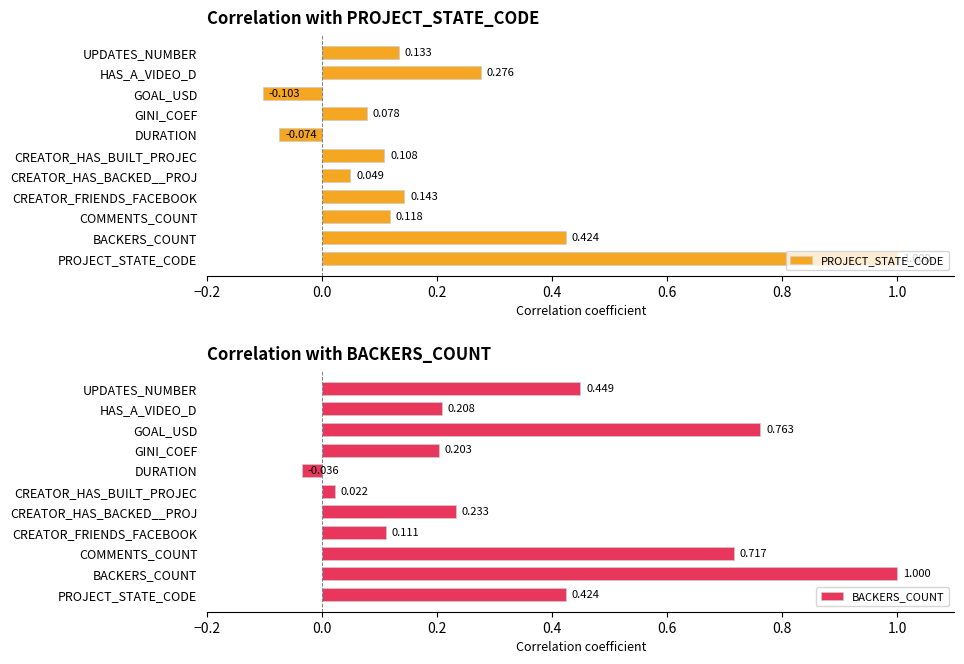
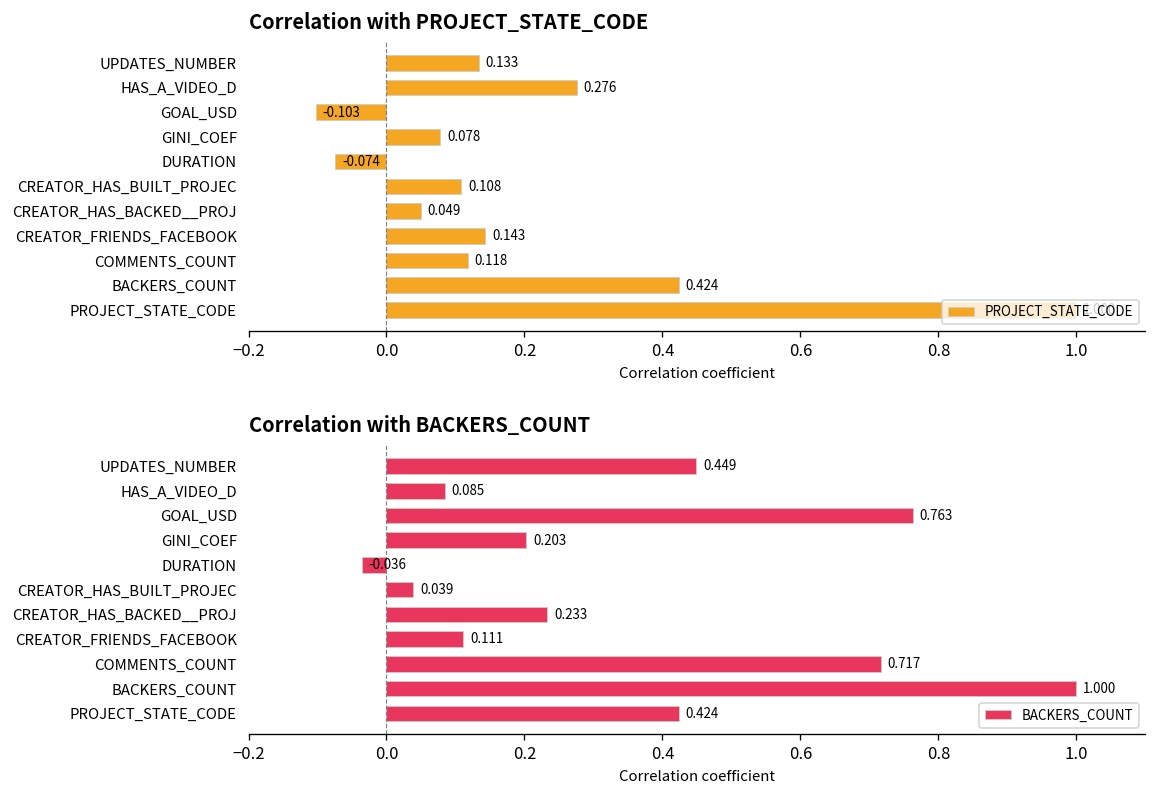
  {
    "Correlation with PROJECT_STATE_CODE": {
      "UPDATES_NUMBER": 0.133,
      "HAS_A_VIDEO_D": 0.276,
      "GOAL_USD": -0.103,
      "GINI_COEF": 0.078,
      "DURATION": -0.074,
      "CREATOR_HAS_BUILT_PROJEC": 0.108,
      "CREATOR_HAS_BACKED__PROJ": 0.049,
      "CREATOR_FRIENDS_FACEBOOK": 0.143,
      "COMMENTS_COUNT": 0.118,
      "BACKERS_COUNT": 0.424
    },
    "Correlation with BACKERS_COUNT": {
      "UPDATES_NUMBER": 0.449,
-     "HAS_A_VIDEO_D": 0.208,
+     "HAS_A_VIDEO_D": 0.085,
      "GOAL_USD": 0.763,
      "GINI_COEF": 0.203,
      "DURATION": -0.036,
-     "CREATOR_HAS_BUILT_PROJEC": 0.022,
+     "CREATOR_HAS_BUILT_PROJEC": 0.039,
      "CREATOR_HAS_BACKED__PROJ": 0.233,
      "CREATOR_FRIENDS_FACEBOOK": 0.111,
      "COMMENTS_COUNT": 0.717,
      "BACKERS_COUNT": 1.000,
      "PROJECT_STATE_CODE": 0.424
    }
  }
